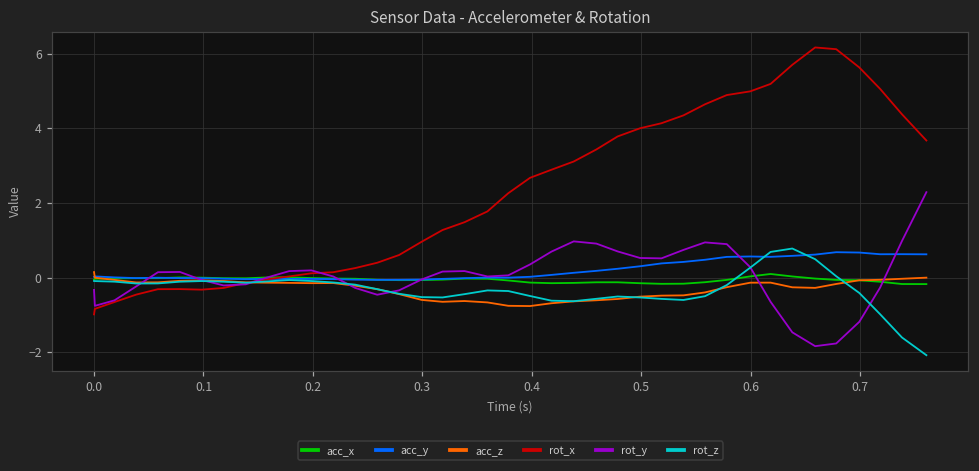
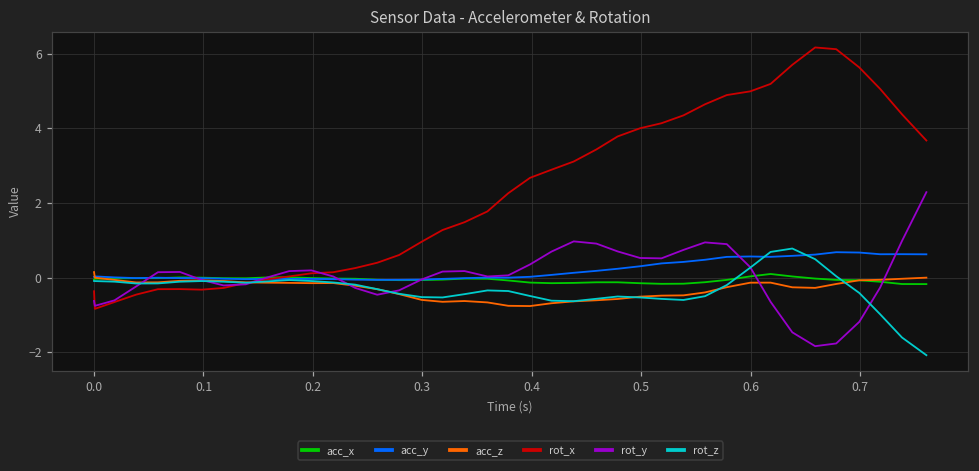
  {
    "acc_z": {
      "0.0": 0.1
    },
    "rot_x": {
-     "0.0": -1.0
+     "0.0": -0.4
    },
    "rot_y": {
-     "0.0": -0.3
+     "0.0": -0.6
    }
  }
